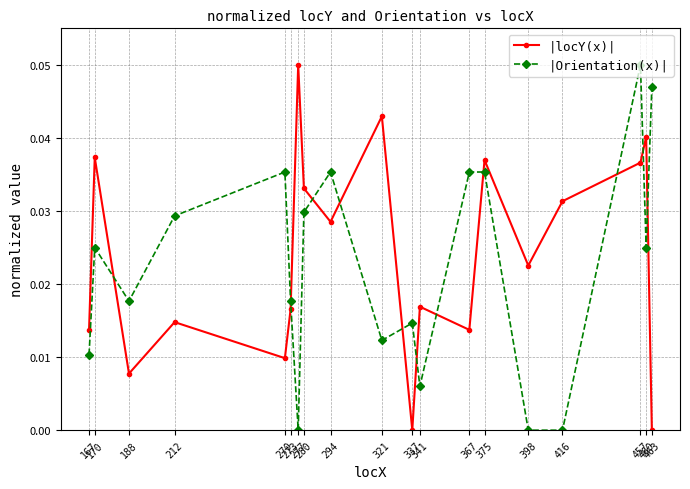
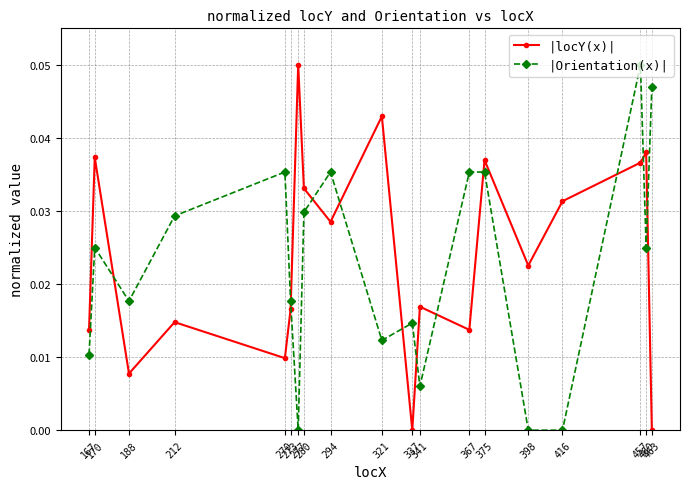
  {
    "|locY(x)|": {
      "167": 0.014,
      "170": 0.037,
      "188": 0.008,
      "212": 0.015,
      "270": 0.010,
      "273": 0.017,
      "277": 0.050,
      "280": 0.033,
      "294": 0.029,
      "321": 0.043,
      "337": 0.000,
      "341": 0.017,
      "367": 0.014,
      "375": 0.037,
      "398": 0.023,
      "416": 0.031,
      "457": 0.037,
-     "460": 0.040,
+     "460": 0.038,
      "463": 0.000
    },
    "|Orientation(x)|": {
      "167": 0.010,
      "170": 0.025,
      "188": 0.018,
      "212": 0.029,
      "270": 0.035,
      "273": 0.018,
      "277": 0.000,
      "280": 0.030,
      "294": 0.035,
      "321": 0.012,
      "337": 0.015,
      "341": 0.006,
      "367": 0.035,
      "375": 0.035,
      "398": 0.000,
      "416": 0.000,
      "460": 0.025,
      "463": 0.047
    }
  }
